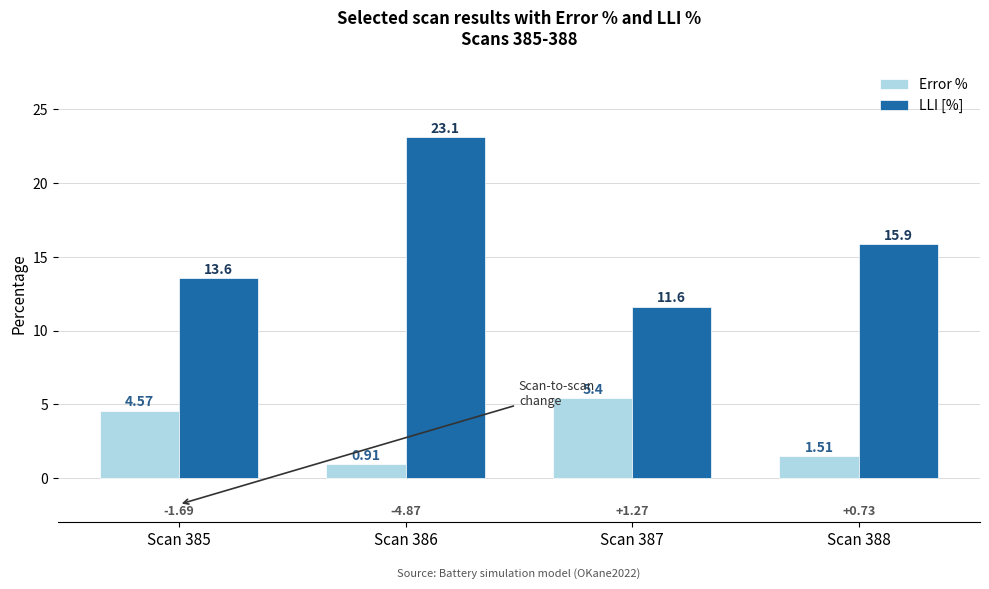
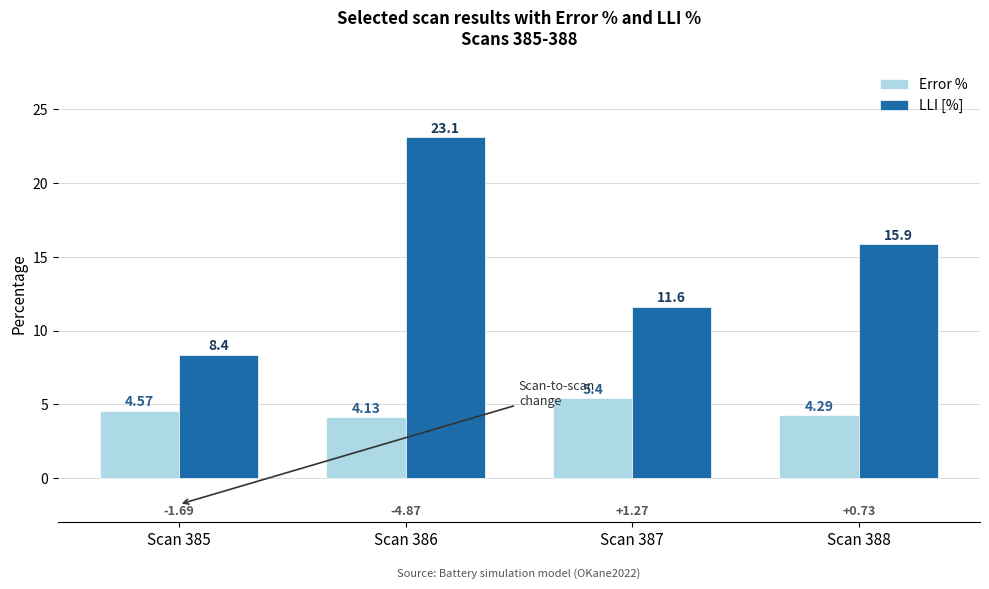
  {
    "Error %": {
      "Scan 385": 4.57,
-     "Scan 386": 0.91,
-     "Scan 388": 1.51
+     "Scan 386": 4.13,
+     "Scan 388": 4.29
    },
    "LLI [%]": {
-     "Scan 385": 13.6,
+     "Scan 385": 8.4,
      "Scan 386": 23.1,
      "Scan 387": 11.6,
      "Scan 388": 15.9
    }
  }
